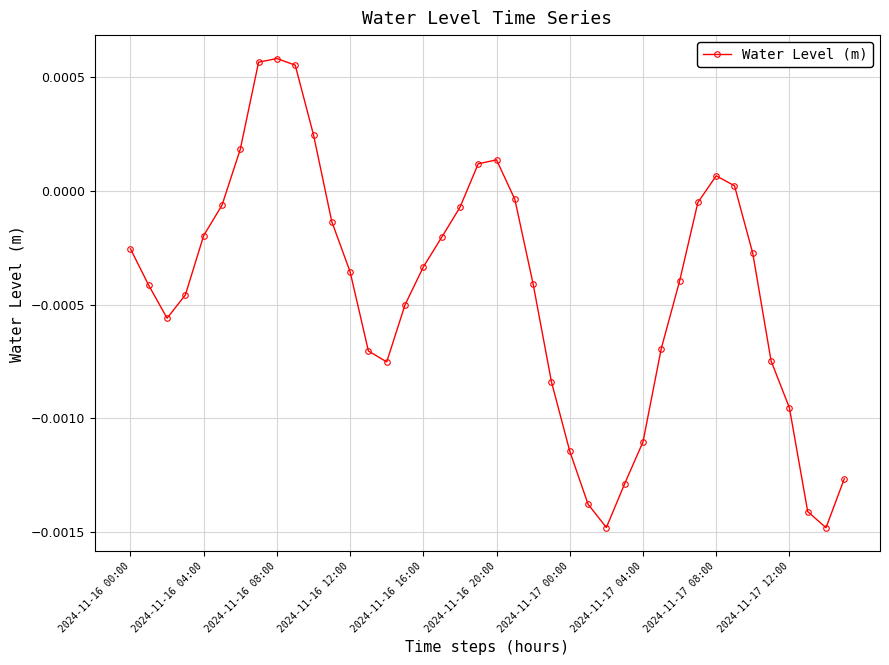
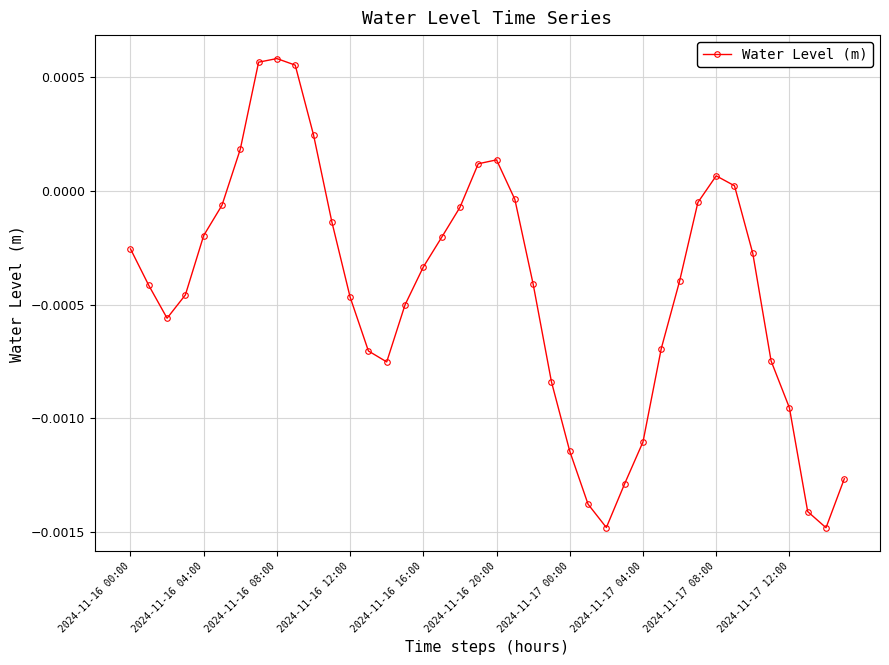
  {
    "2024-11-16 00:00": -0.00025,
    "2024-11-16 04:00": -0.00020,
    "2024-11-16 08:00": 0.00058,
-   "2024-11-16 12:00": -0.00036,
+   "2024-11-16 12:00": -0.00047,
    "2024-11-16 16:00": -0.00033,
    "2024-11-16 20:00": 0.00014,
    "2024-11-17 00:00": -0.00114,
    "2024-11-17 04:00": -0.00110,
    "2024-11-17 08:00": 0.00007,
    "2024-11-17 12:00": -0.00095
  }
